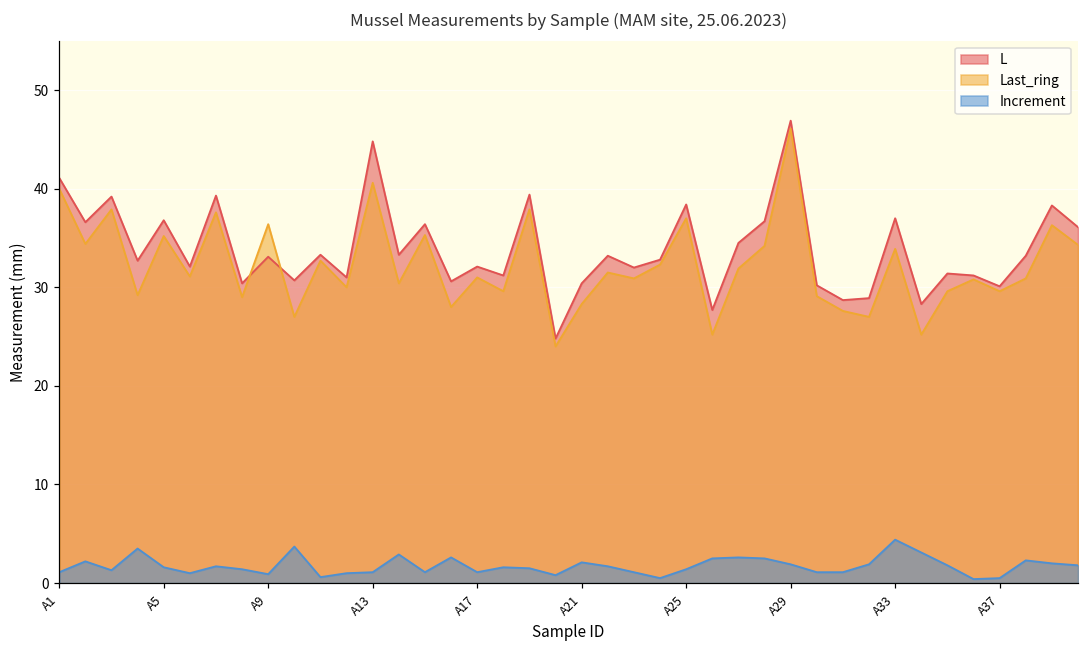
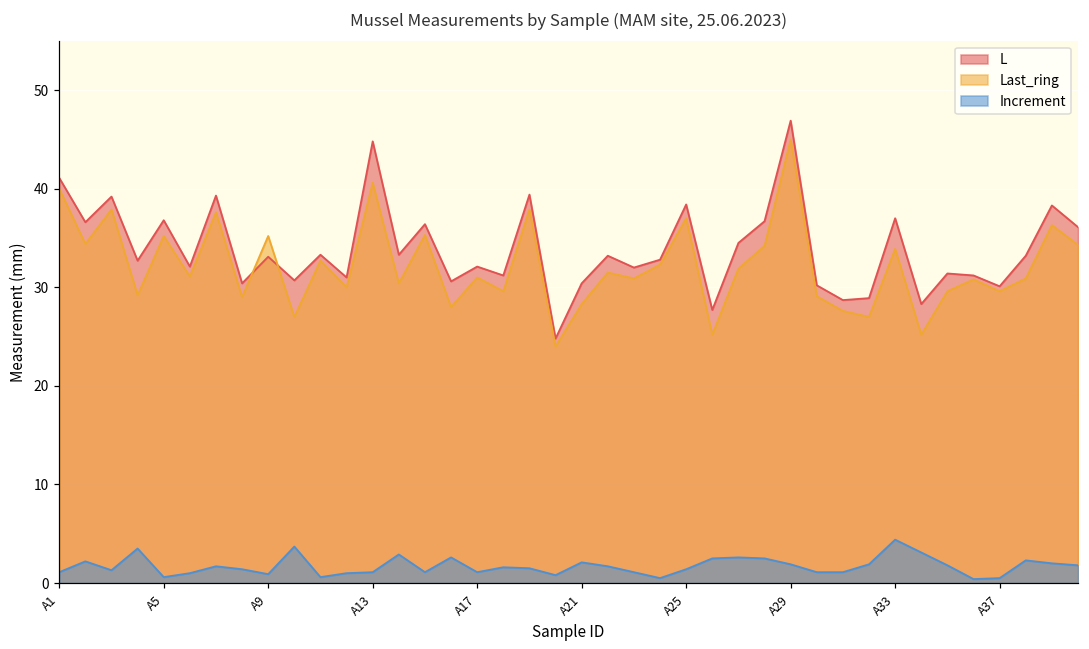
  {
    "L": {
      "A1": 41,
      "A5": 37,
      "A9": 33,
      "A13": 45,
      "A17": 32,
      "A21": 30,
      "A25": 38,
      "A29": 47,
      "A33": 37,
      "A37": 30
    },
    "Last_ring": {
      "A1": 40,
      "A5": 35,
-     "A9": 36,
+     "A9": 35,
      "A13": 41,
      "A17": 31,
      "A21": 28,
      "A25": 37,
-     "A29": 46,
+     "A29": 45,
      "A33": 34,
      "A37": 30
    },
    "Increment": {
      "A1": 1,
-     "A5": 2,
+     "A5": 1,
      "A9": 1,
      "A13": 1,
      "A17": 1,
      "A21": 2,
      "A25": 1,
      "A29": 2,
      "A33": 4,
      "A37": 1
    }
  }
